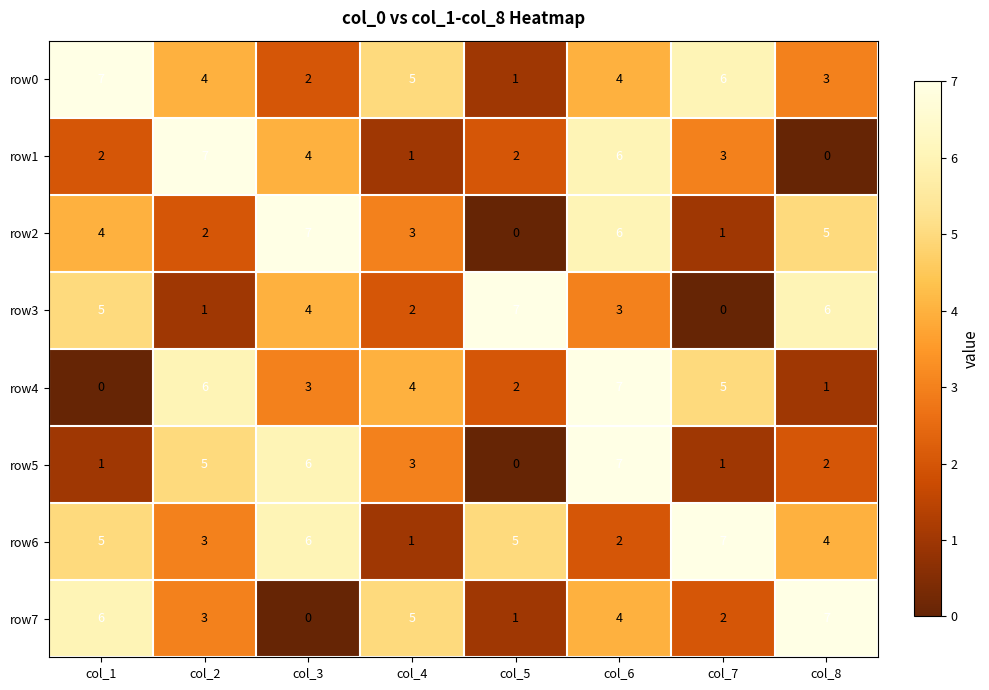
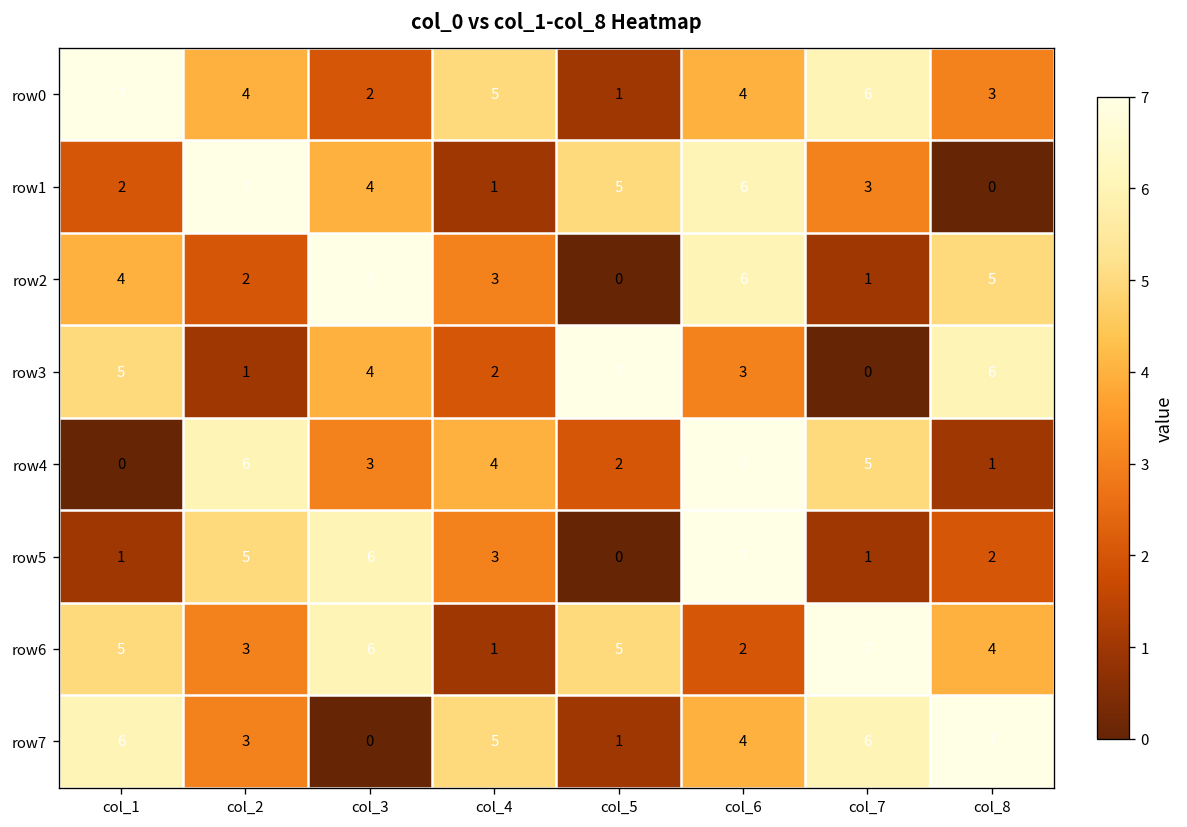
  {
    "row0": {
      "col_2": 4,
      "col_3": 2,
      "col_4": 5,
      "col_5": 1,
      "col_6": 4,
      "col_7": 6,
      "col_8": 3
    },
    "row1": {
      "col_1": 2,
      "col_3": 4,
      "col_4": 1,
-     "col_5": 2,
+     "col_5": 5,
      "col_6": 6,
      "col_7": 3,
      "col_8": 0
    },
    "row2": {
      "col_1": 4,
      "col_2": 2,
      "col_4": 3,
      "col_5": 0,
      "col_6": 6,
      "col_7": 1,
      "col_8": 5
    },
    "row3": {
      "col_1": 5,
      "col_2": 1,
      "col_3": 4,
      "col_4": 2,
      "col_6": 3,
      "col_7": 0,
      "col_8": 6
    },
    "row4": {
      "col_1": 0,
      "col_2": 6,
      "col_3": 3,
      "col_4": 4,
      "col_5": 2,
      "col_7": 5,
      "col_8": 1
    },
    "row5": {
      "col_1": 1,
      "col_2": 5,
      "col_3": 6,
      "col_4": 3,
      "col_5": 0,
      "col_7": 1,
      "col_8": 2
    },
    "row6": {
      "col_1": 5,
      "col_2": 3,
      "col_3": 6,
      "col_4": 1,
      "col_5": 5,
      "col_6": 2,
      "col_8": 4
    },
    "row7": {
      "col_1": 6,
      "col_2": 3,
      "col_3": 0,
      "col_4": 5,
      "col_5": 1,
      "col_6": 4,
-     "col_7": 2
+     "col_7": 6
    }
  }
